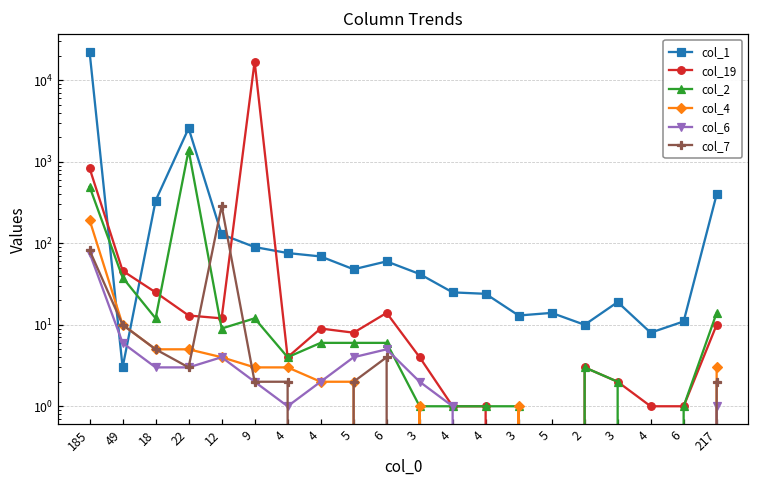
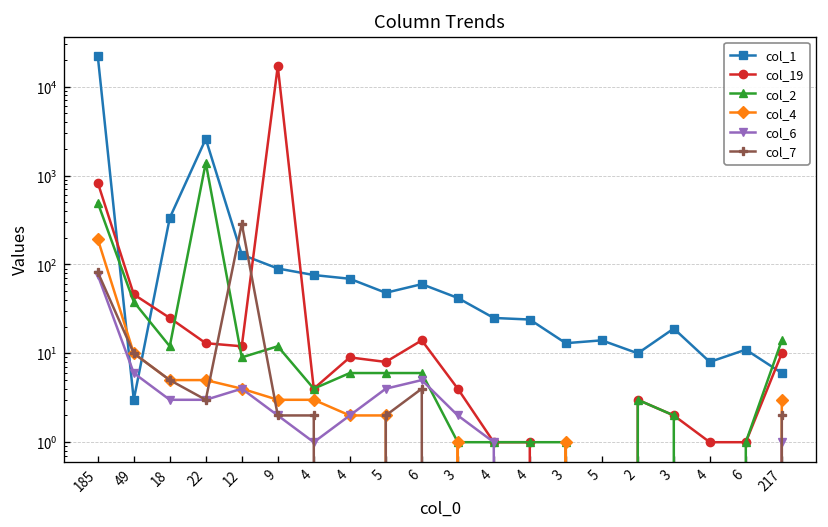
  {
    "col_1": {
      "185": 22000,
      "49": 3,
      "18": 300,
      "22": 2600,
      "12": 130,
      "9": 90,
      "2": 10,
-     "217": 400
+     "217": 6
    },
    "col_19": {
      "185": 800,
      "49": 50,
      "18": 25,
      "22": 13,
      "12": 12,
      "9": 17000,
      "217": 10
    },
    "col_2": {
      "185": 500,
      "49": 40,
      "18": 12,
      "22": 1400,
      "12": 9,
      "9": 12,
      "217": 14
    },
    "col_4": {
      "185": 190,
      "22": 5,
      "9": 3,
      "217": 3
    },
    "col_6": {
      "49": 6,
      "18": 3,
      "217": 1
    },
    "col_7": {
      "12": 290,
      "217": 2
    }
  }
